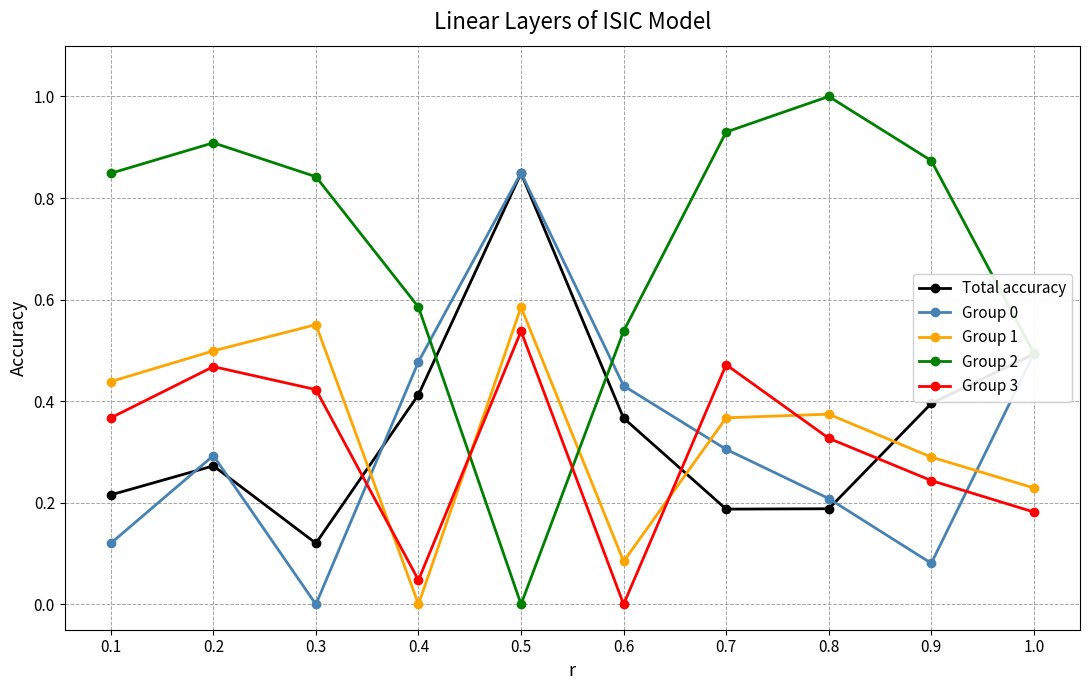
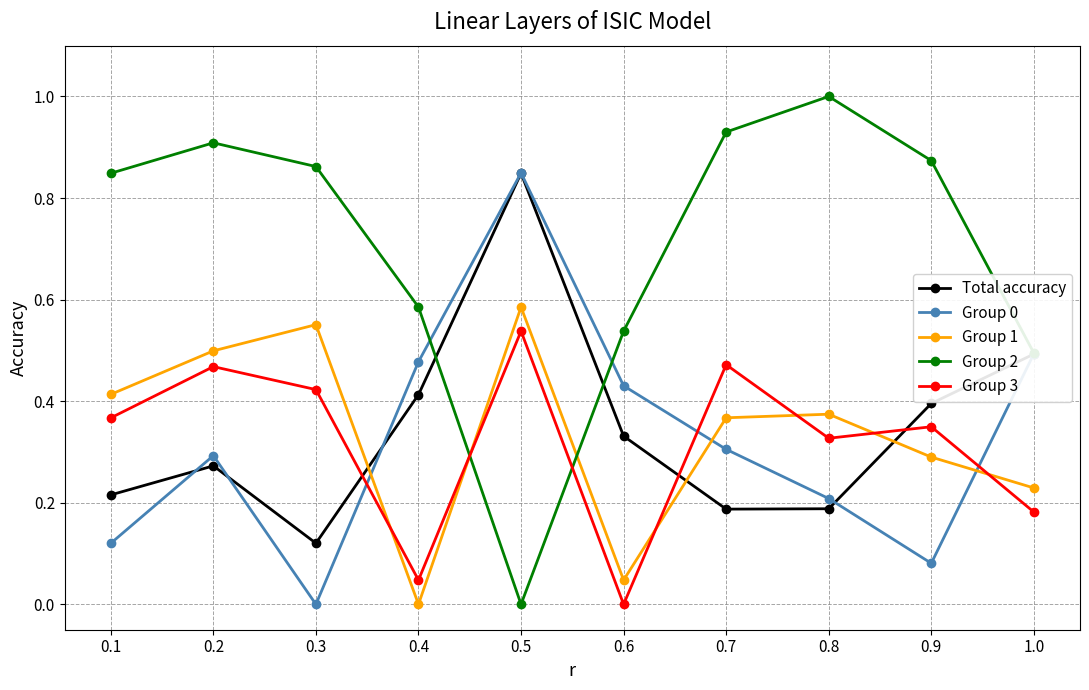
  {
    "Total accuracy": {
      "0.1": 0.22,
      "0.2": 0.27,
      "0.3": 0.12,
      "0.4": 0.41,
-     "0.6": 0.37,
+     "0.6": 0.33,
      "0.7": 0.19,
      "0.8": 0.19,
      "0.9": 0.40
    },
    "Group 0": {
      "0.1": 0.12,
      "0.2": 0.29,
      "0.3": 0.00,
      "0.4": 0.48,
      "0.6": 0.43,
      "0.7": 0.31,
      "0.8": 0.21,
      "0.9": 0.08
    },
    "Group 1": {
-     "0.1": 0.44,
+     "0.1": 0.41,
      "0.2": 0.50,
      "0.3": 0.55,
      "0.4": 0.00,
      "0.5": 0.59,
-     "0.6": 0.08,
+     "0.6": 0.05,
      "0.7": 0.37,
      "0.8": 0.37,
      "0.9": 0.29,
      "1.0": 0.23
    },
    "Group 2": {
      "0.1": 0.85,
      "0.2": 0.91,
-     "0.3": 0.84,
+     "0.3": 0.86,
      "0.4": 0.59,
      "0.5": 0.00,
      "0.6": 0.54,
      "0.7": 0.93,
      "0.8": 1.00,
      "0.9": 0.87
    },
    "Group 3": {
      "0.1": 0.37,
      "0.2": 0.47,
      "0.3": 0.42,
      "0.4": 0.05,
      "0.5": 0.54,
      "0.6": 0.00,
      "0.7": 0.47,
      "0.8": 0.33,
-     "0.9": 0.24,
+     "0.9": 0.35,
      "1.0": 0.18
    }
  }
